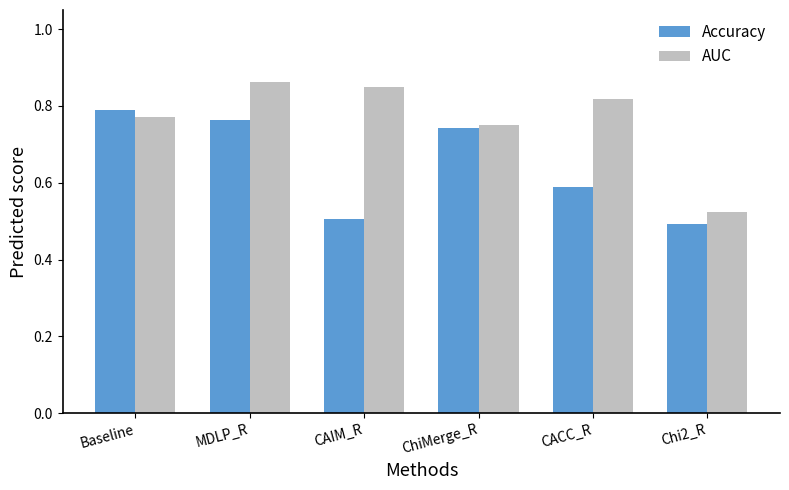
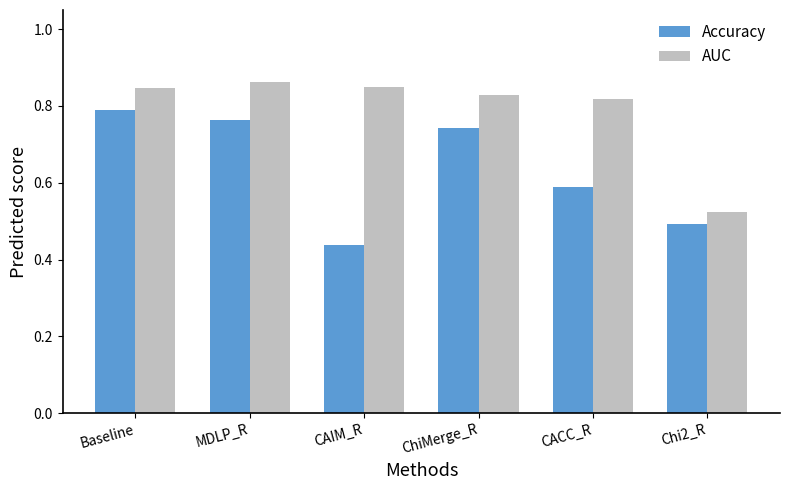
  {
    "Accuracy": {
      "Baseline": 0.79,
      "MDLP_R": 0.76,
-     "CAIM_R": 0.51,
+     "CAIM_R": 0.44,
      "ChiMerge_R": 0.74,
      "CACC_R": 0.59,
      "Chi2_R": 0.49
    },
    "AUC": {
-     "Baseline": 0.77,
+     "Baseline": 0.85,
      "MDLP_R": 0.86,
      "CAIM_R": 0.85,
-     "ChiMerge_R": 0.75,
+     "ChiMerge_R": 0.83,
      "CACC_R": 0.82,
      "Chi2_R": 0.52
    }
  }
